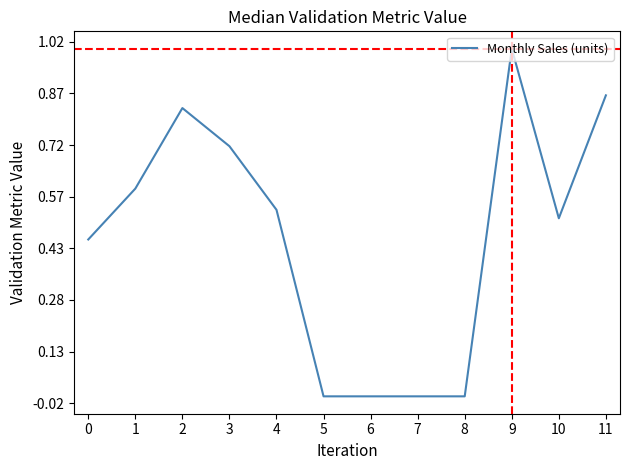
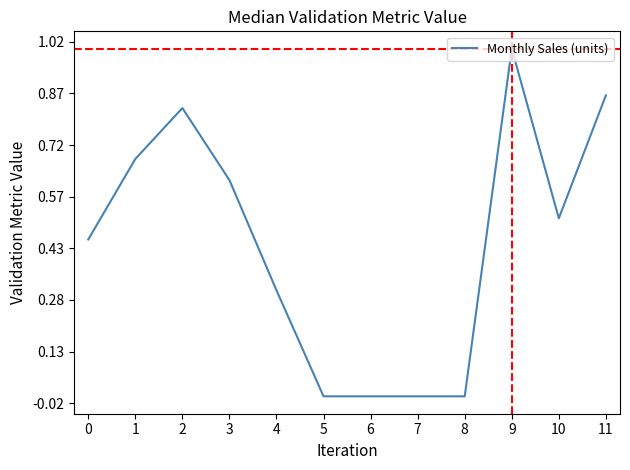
  {
    "0": 0.45,
-   "1": 0.60,
+   "1": 0.68,
    "2": 0.83,
-   "3": 0.72,
-   "4": 0.54,
+   "3": 0.62,
+   "4": 0.30,
    "5": 0.00,
    "6": 0.00,
    "7": 0.00,
    "8": 0.00,
    "10": 0.51,
    "11": 0.87
  }
